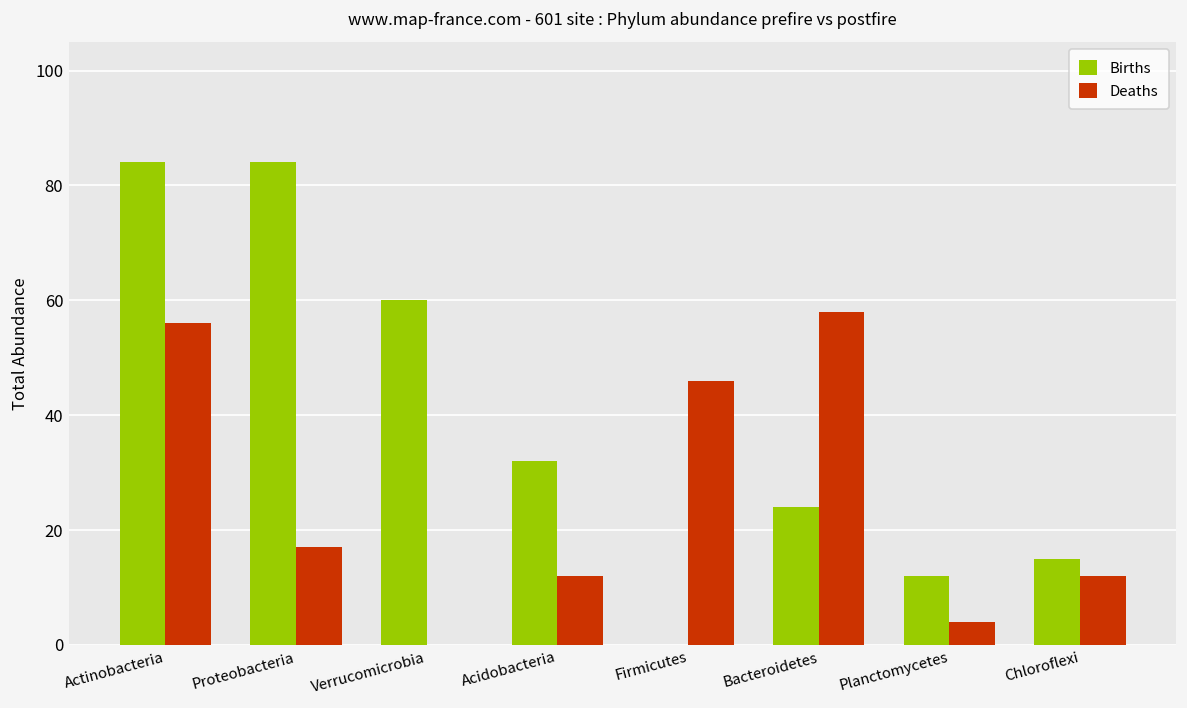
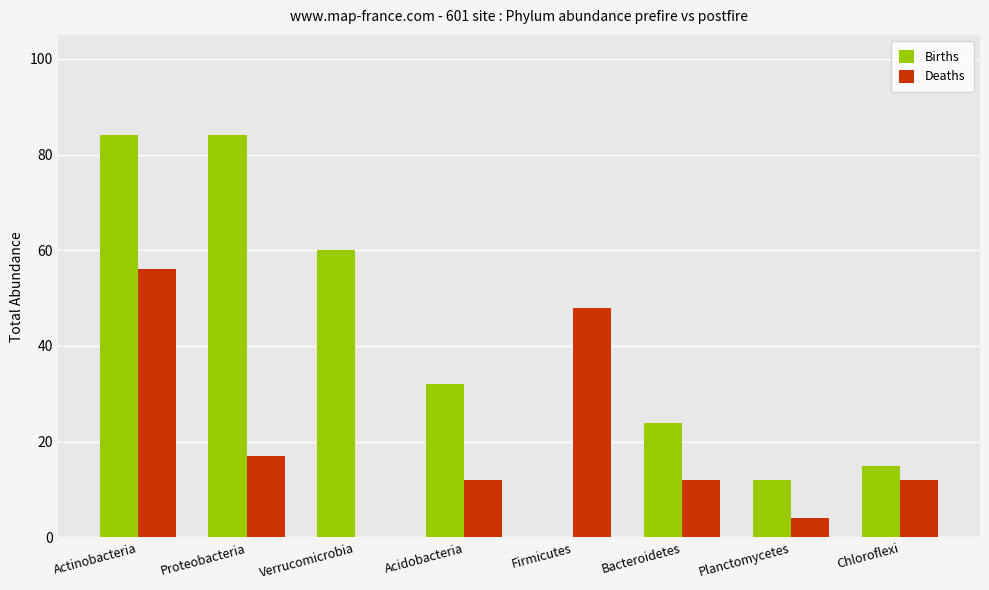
  {
    "Births": {
      "Actinobacteria": 84,
      "Proteobacteria": 84,
      "Verrucomicrobia": 60,
      "Acidobacteria": 32,
      "Firmicutes": 0,
      "Bacteroidetes": 24,
      "Planctomycetes": 12,
      "Chloroflexi": 15
    },
    "Deaths": {
      "Actinobacteria": 56,
      "Proteobacteria": 17,
      "Verrucomicrobia": 0,
      "Acidobacteria": 12,
-     "Firmicutes": 46,
-     "Bacteroidetes": 58,
+     "Firmicutes": 48,
+     "Bacteroidetes": 12,
      "Planctomycetes": 4,
      "Chloroflexi": 12
    }
  }
